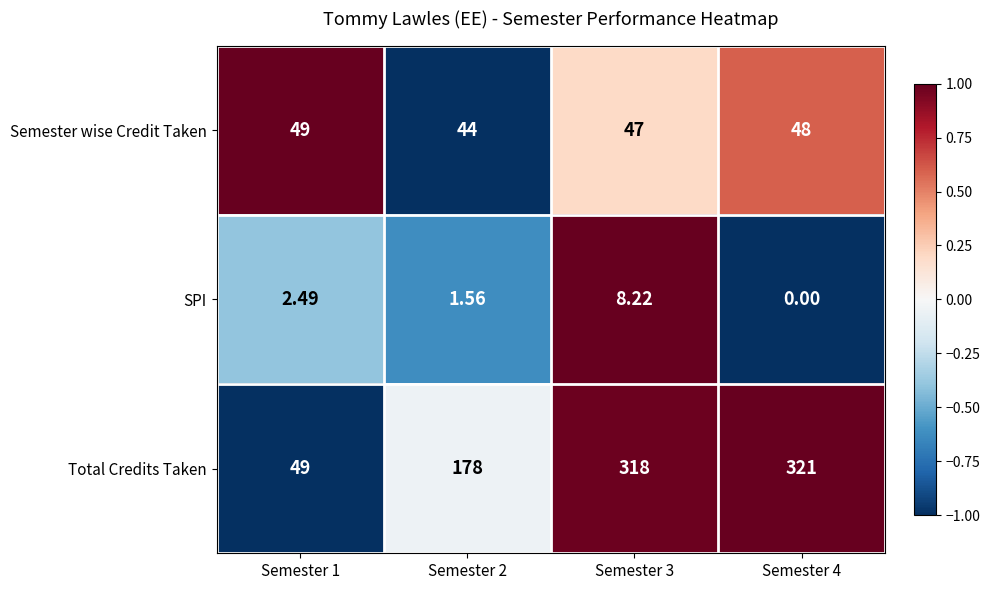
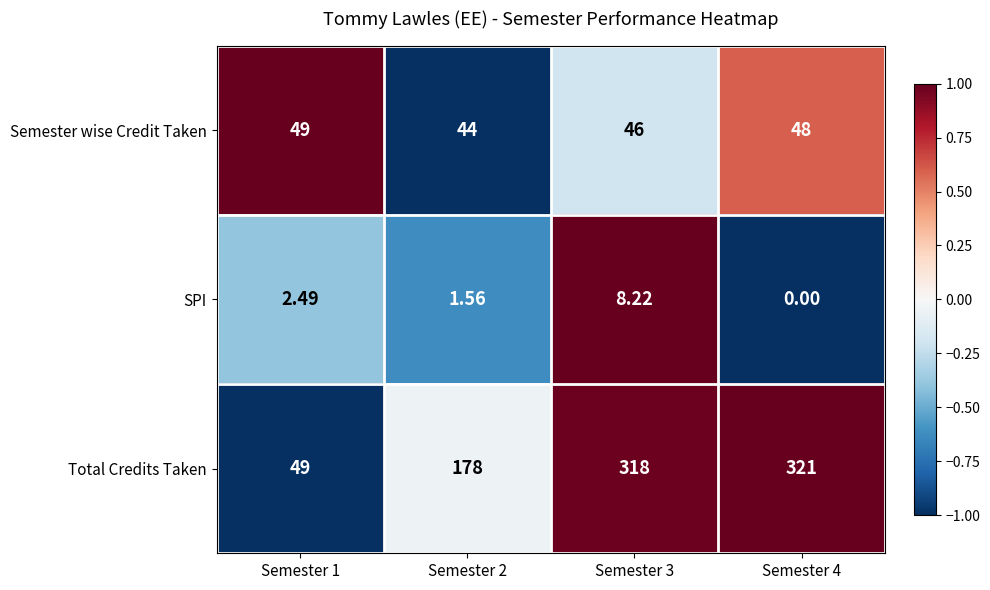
  {
    "Semester wise Credit Taken": {
      "Semester 1": 49,
      "Semester 2": 44,
-     "Semester 3": 47,
+     "Semester 3": 46,
      "Semester 4": 48
    },
    "SPI": {
      "Semester 1": 2.49,
      "Semester 2": 1.56,
      "Semester 3": 8.22,
      "Semester 4": 0.00
    },
    "Total Credits Taken": {
      "Semester 1": 49,
      "Semester 2": 178,
      "Semester 3": 318,
      "Semester 4": 321
    }
  }
